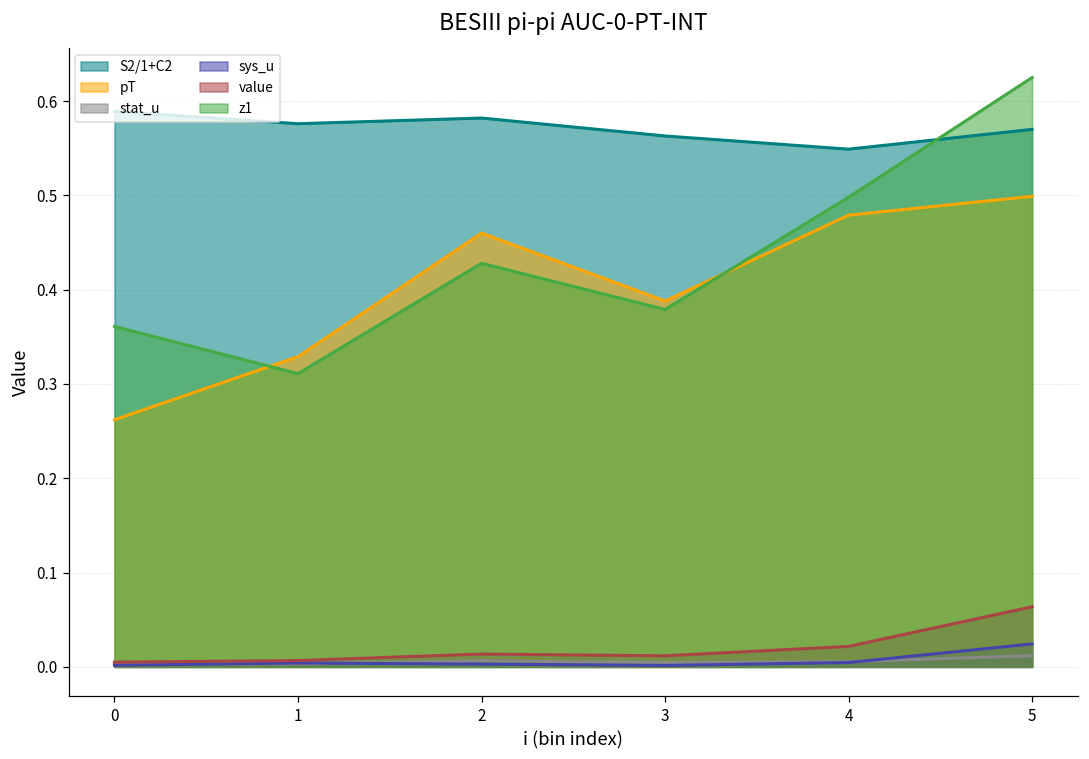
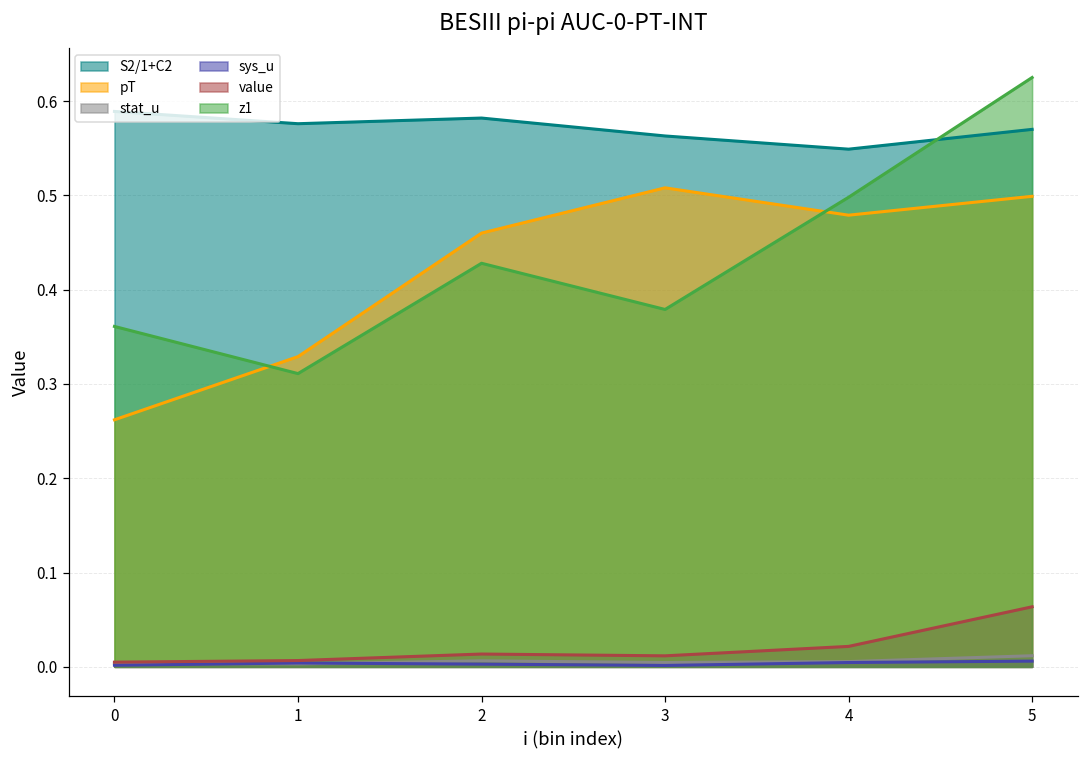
  {
    "S2/1+C2": {
      "1": 0.58,
      "2": 0.58,
      "3": 0.56,
      "4": 0.55,
      "5": 0.57
    },
    "pT": {
      "0": 0.26,
      "1": 0.33,
      "2": 0.46,
-     "3": 0.39,
+     "3": 0.51,
      "4": 0.48,
      "5": 0.50
    },
    "stat_u": {
      "2": 0.01,
      "3": 0.00,
      "5": 0.01
    },
    "sys_u": {
      "2": 0.00,
      "3": 0.00,
-     "5": 0.02
+     "5": 0.01
    },
    "value": {
      "2": 0.01,
      "3": 0.01,
      "4": 0.02,
      "5": 0.06
    },
    "z1": {
      "0": 0.36,
      "1": 0.31,
      "2": 0.43,
      "3": 0.38,
      "4": 0.50,
      "5": 0.63
    }
  }
